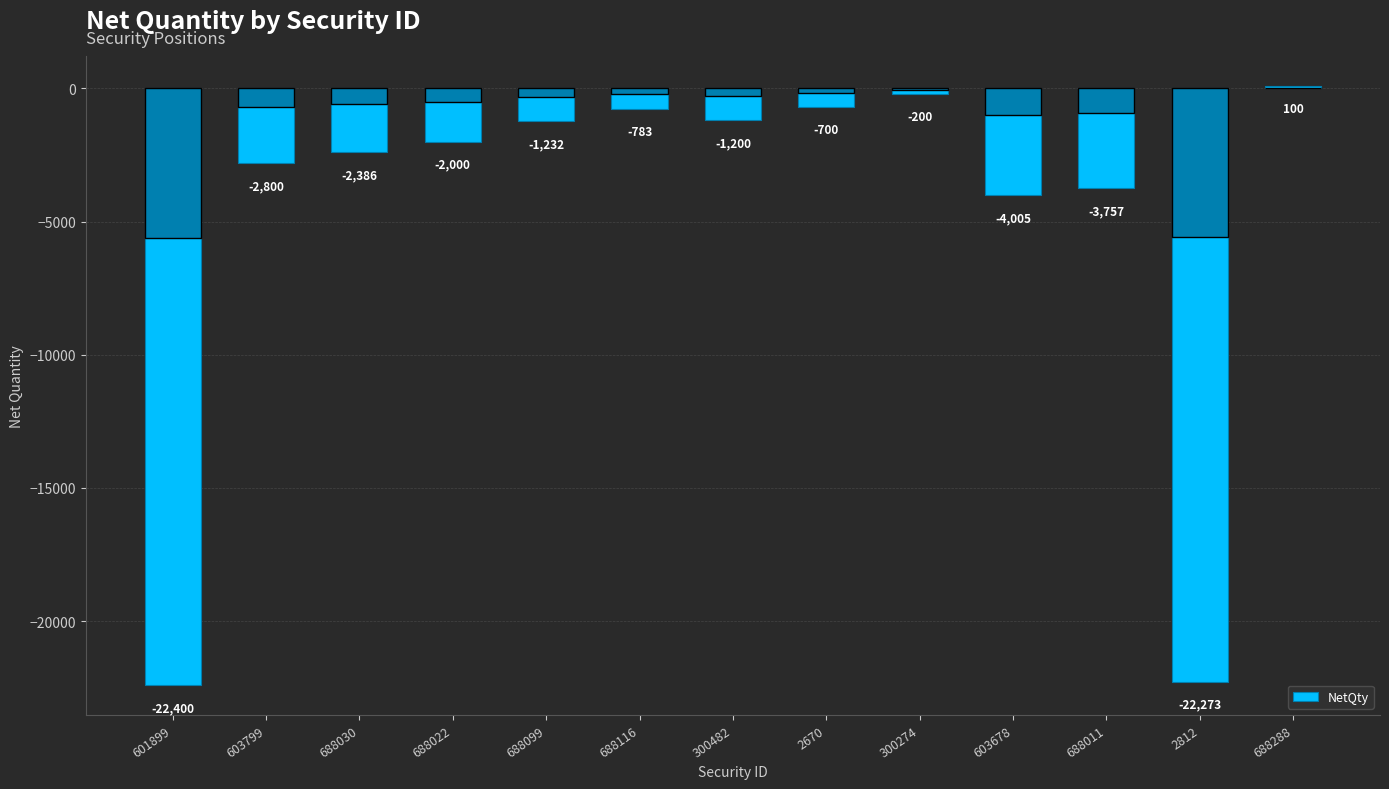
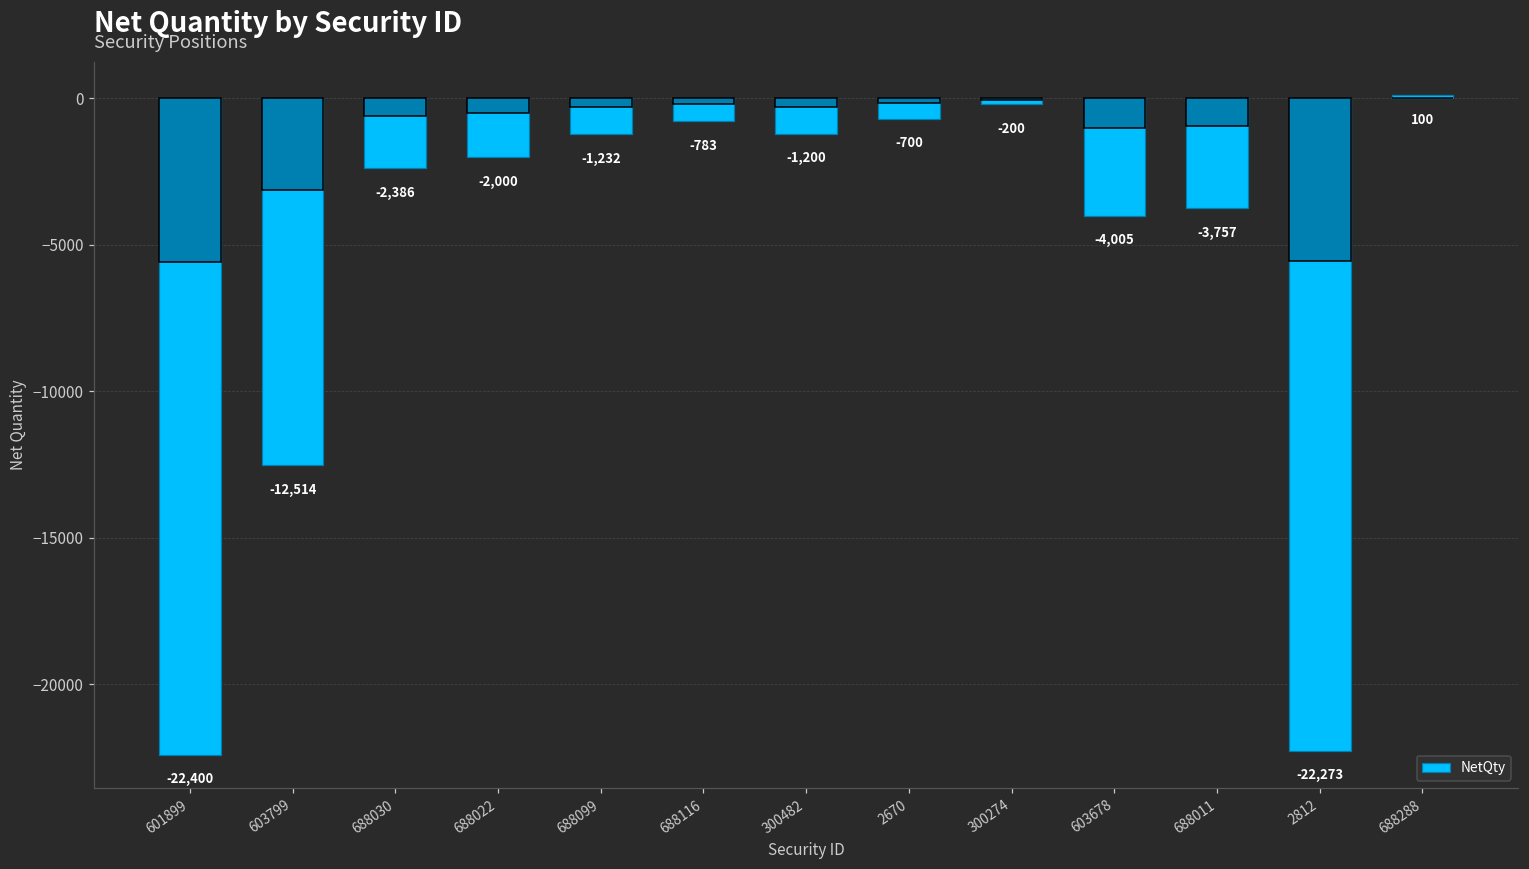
  {
    "601899": "-22,400",
-   "603799": "-2,800",
+   "603799": "-12,514",
    "688030": "-2,386",
    "688022": "-2,000",
    "688099": "-1,232",
    "688116": "-783",
    "300482": "-1,200",
    "2670": "-700",
    "300274": "-200",
    "603678": "-4,005",
    "688011": "-3,757",
    "2812": "-22,273",
    "688288": "100"
  }
